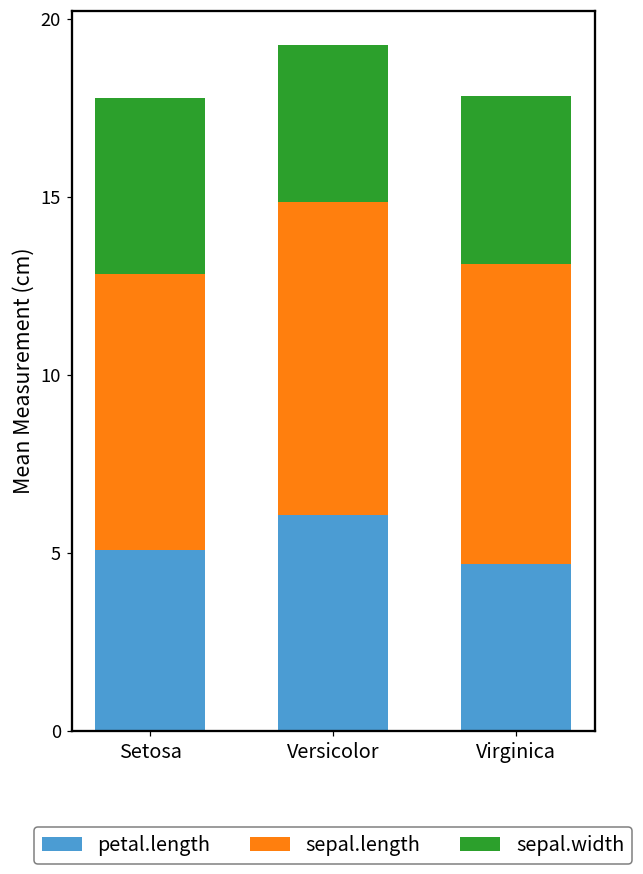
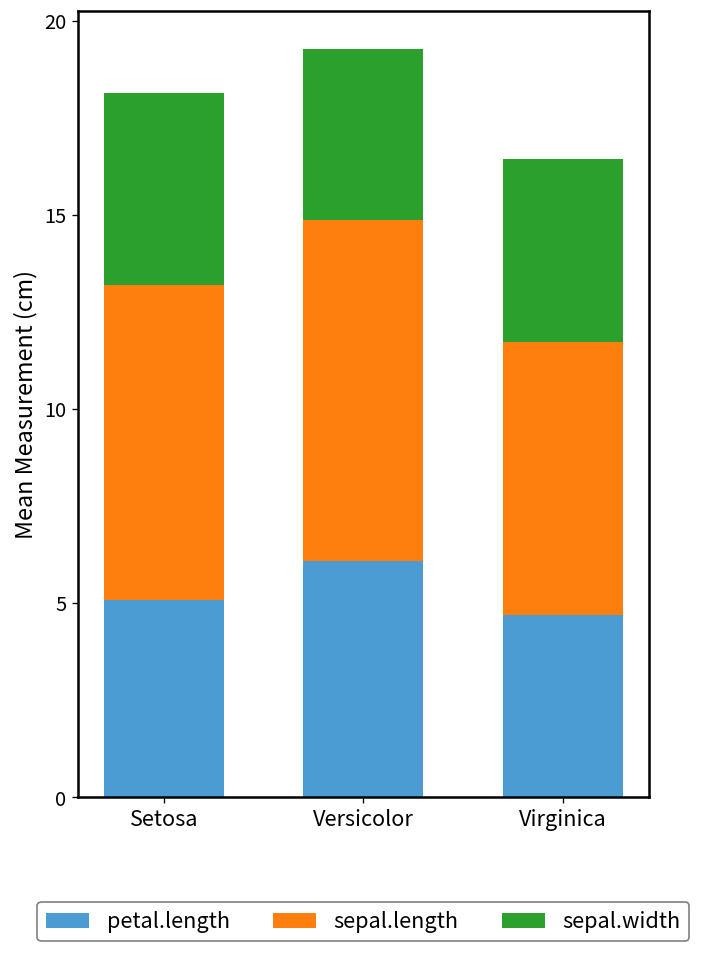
  {
    "petal.length": {
      "Setosa": 5.1,
      "Versicolor": 6.1,
      "Virginica": 4.7
    },
    "sepal.length": {
-     "Setosa": 7.8,
+     "Setosa": 8.1,
      "Versicolor": 8.8,
-     "Virginica": 8.4
+     "Virginica": 7.0
    },
    "sepal.width": {
      "Setosa": 4.9,
      "Versicolor": 4.4,
      "Virginica": 4.7
    }
  }
